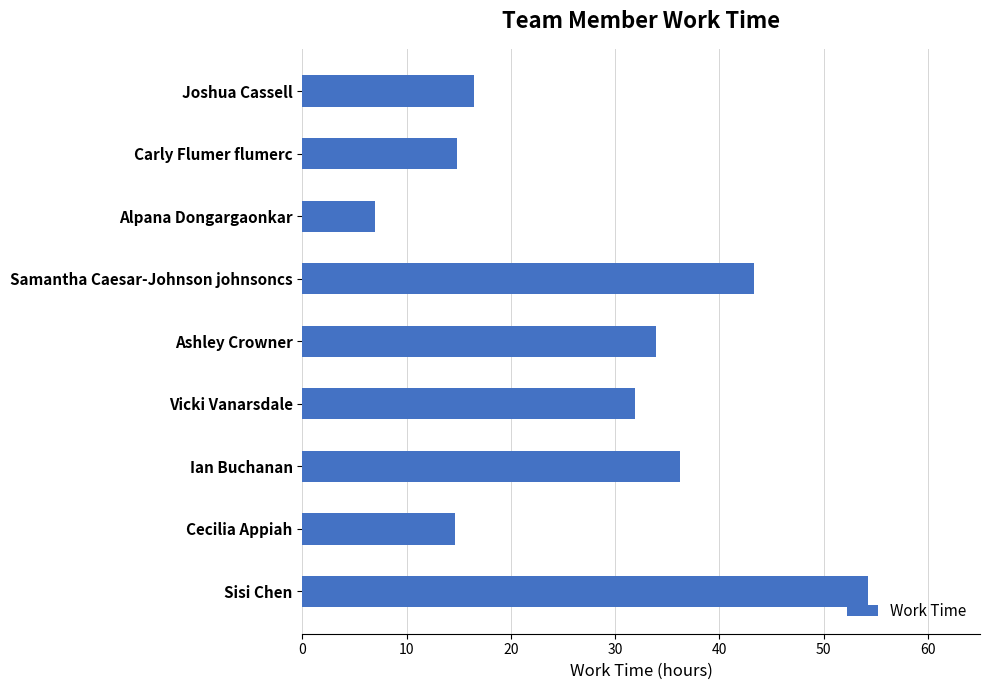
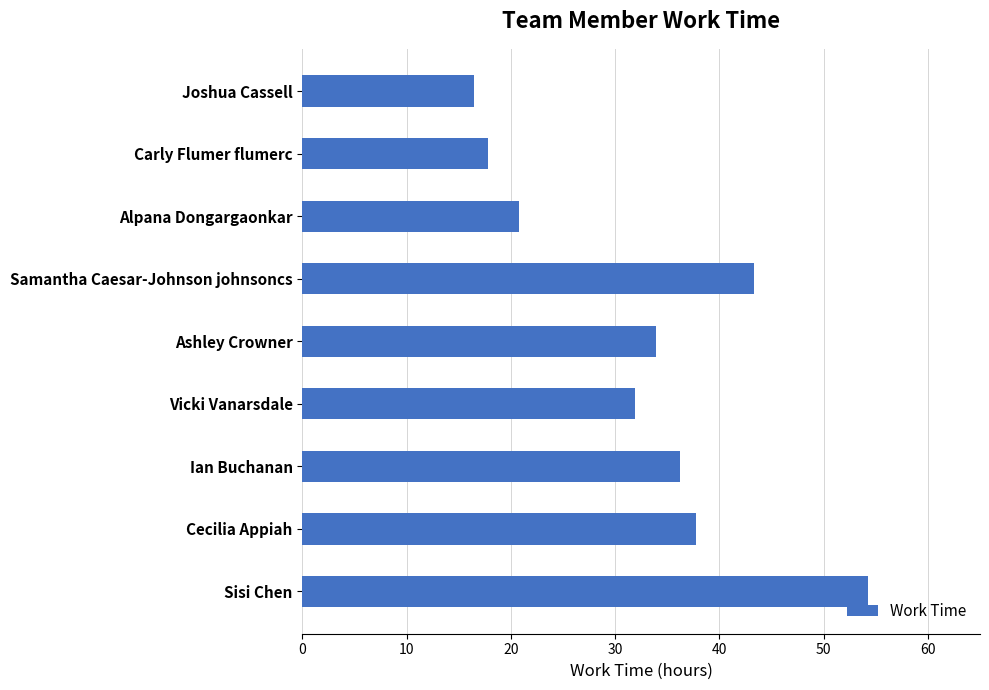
  {
    "Joshua Cassell": 16.5,
-   "Carly Flumer flumerc": 14.8,
-   "Alpana Dongargaonkar": 7.0,
+   "Carly Flumer flumerc": 17.9,
+   "Alpana Dongargaonkar": 20.8,
    "Samantha Caesar-Johnson johnsoncs": 43.3,
    "Ashley Crowner": 33.9,
    "Vicki Vanarsdale": 31.9,
    "Ian Buchanan": 36.3,
-   "Cecilia Appiah": 14.7,
+   "Cecilia Appiah": 37.8,
    "Sisi Chen": 54.3
  }
